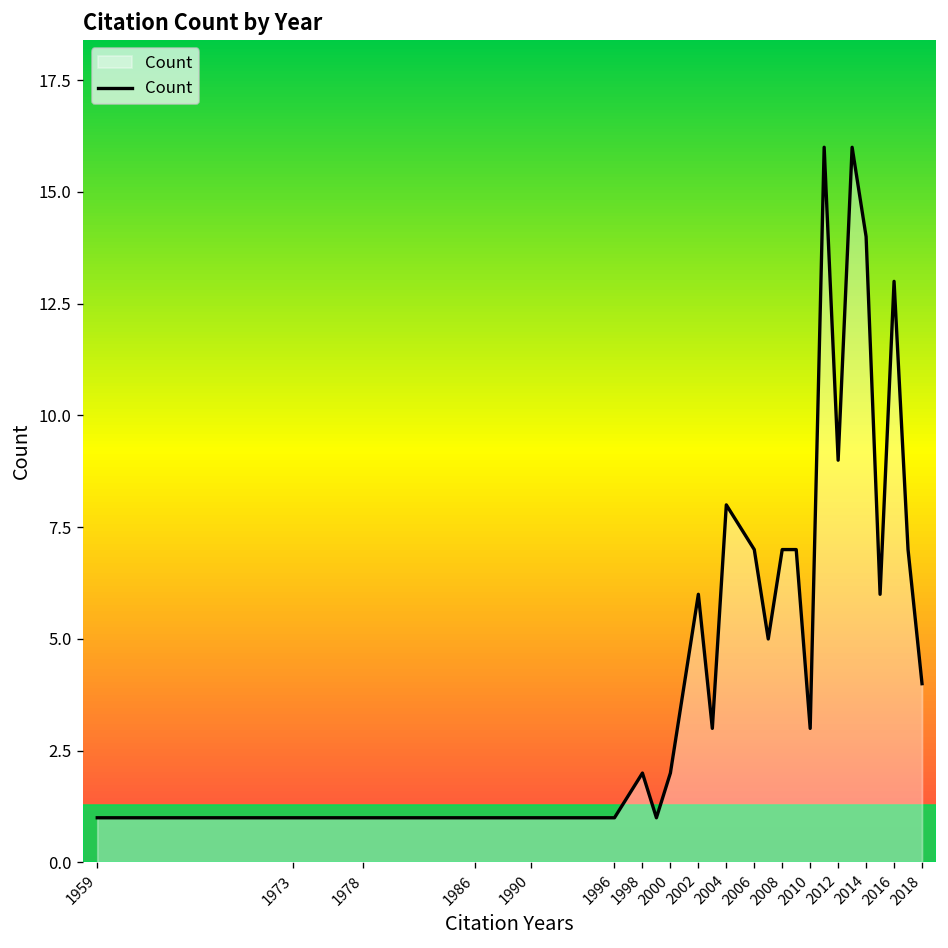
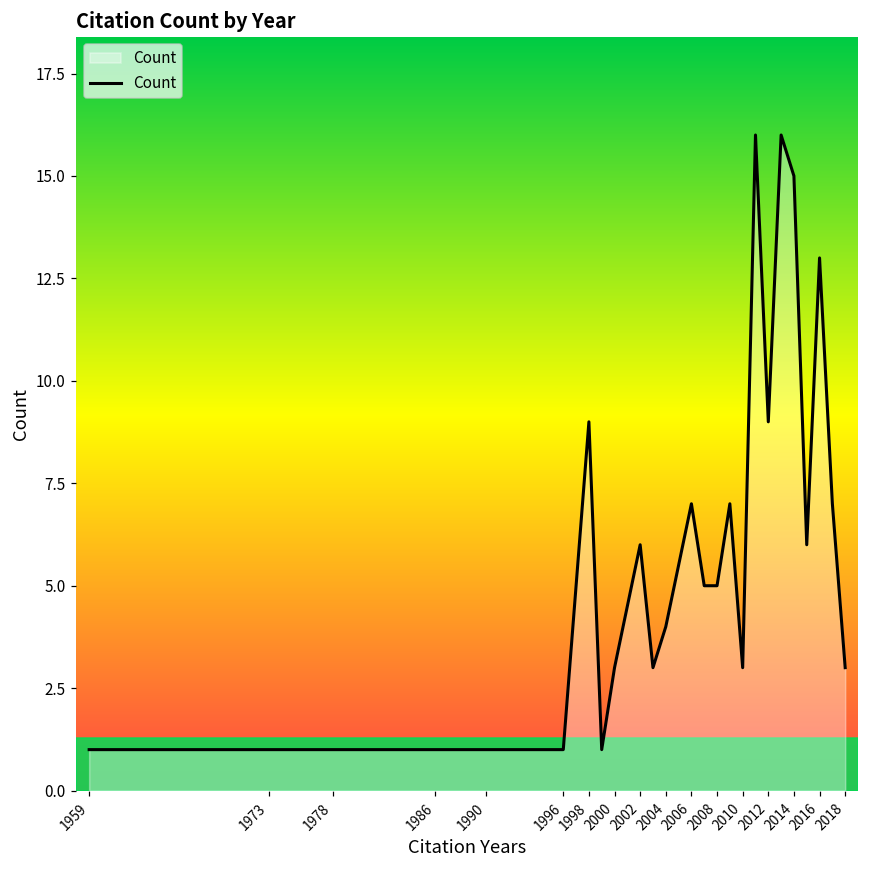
  {
-   "1998": 2,
-   "2000": 2,
+   "1998": 9,
+   "2000": 3,
    "2002": 6,
-   "2004": 8,
+   "2004": 4,
    "2006": 7,
-   "2008": 7,
+   "2008": 5,
    "2010": 3,
    "2012": 9,
-   "2014": 14,
+   "2014": 15,
    "2016": 13,
-   "2018": 4
+   "2018": 3
  }
